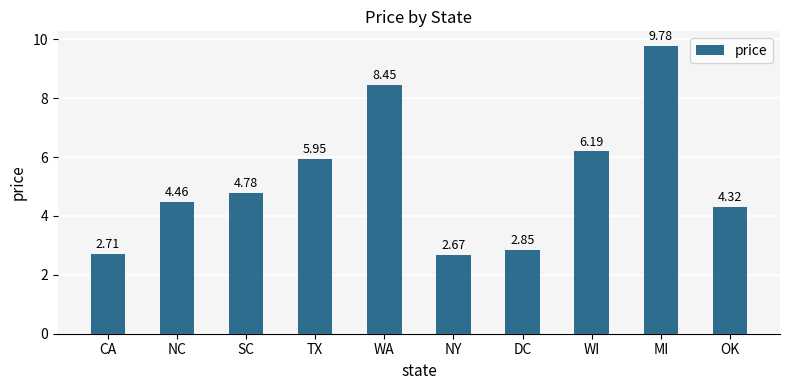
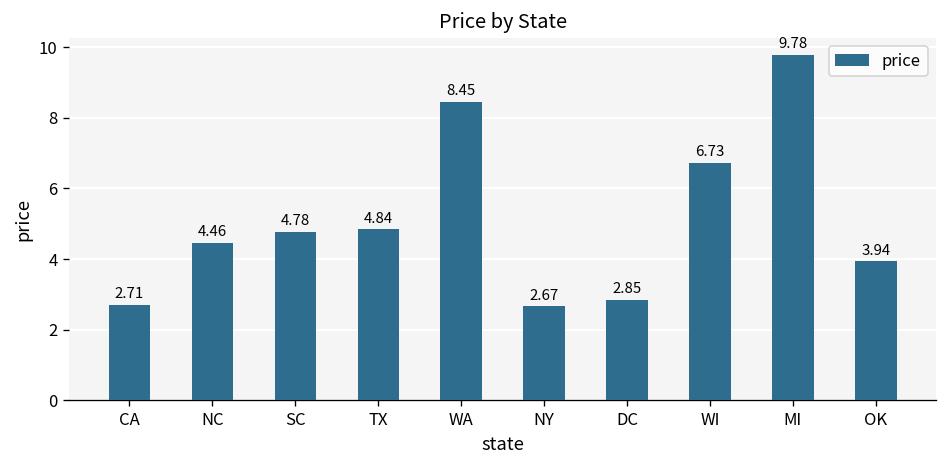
  {
    "CA": 2.71,
    "NC": 4.46,
    "SC": 4.78,
-   "TX": 5.95,
+   "TX": 4.84,
    "WA": 8.45,
    "NY": 2.67,
    "DC": 2.85,
-   "WI": 6.19,
+   "WI": 6.73,
    "MI": 9.78,
-   "OK": 4.32
+   "OK": 3.94
  }
